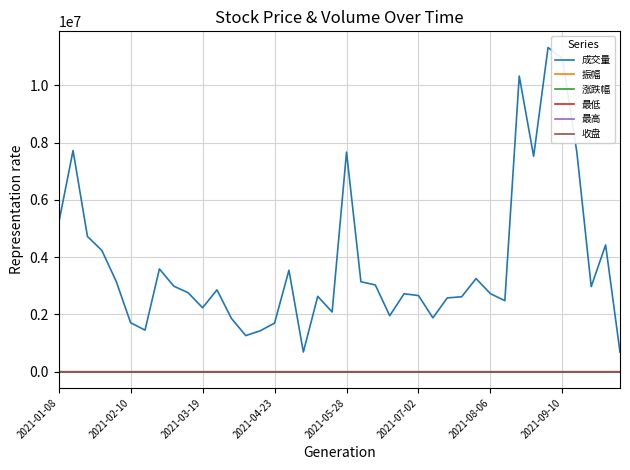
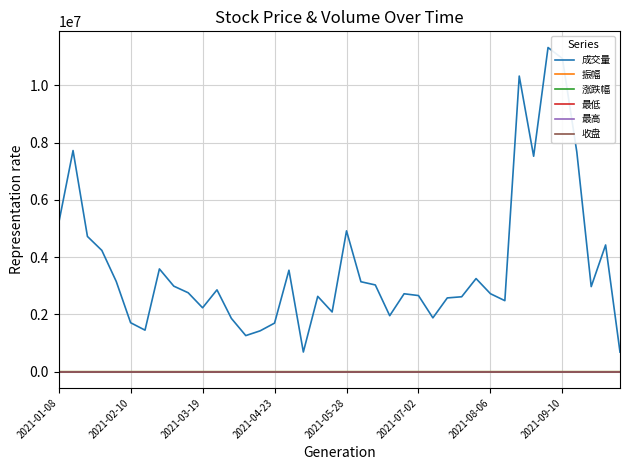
  {
    "成交量": {
      "2021-01-08": 5200000,
      "2021-02-10": 1700000,
      "2021-03-19": 2200000,
      "2021-04-23": 1700000,
-     "2021-05-28": 7700000,
+     "2021-05-28": 4900000,
      "2021-07-02": 2700000,
      "2021-08-06": 2700000
    },
    "收盘": {
      "2021-01-08": 0,
      "2021-02-10": 0,
      "2021-03-19": 0,
      "2021-04-23": 0,
      "2021-05-28": 0,
      "2021-07-02": 0,
      "2021-08-06": 0,
      "2021-09-10": 0
    }
  }
